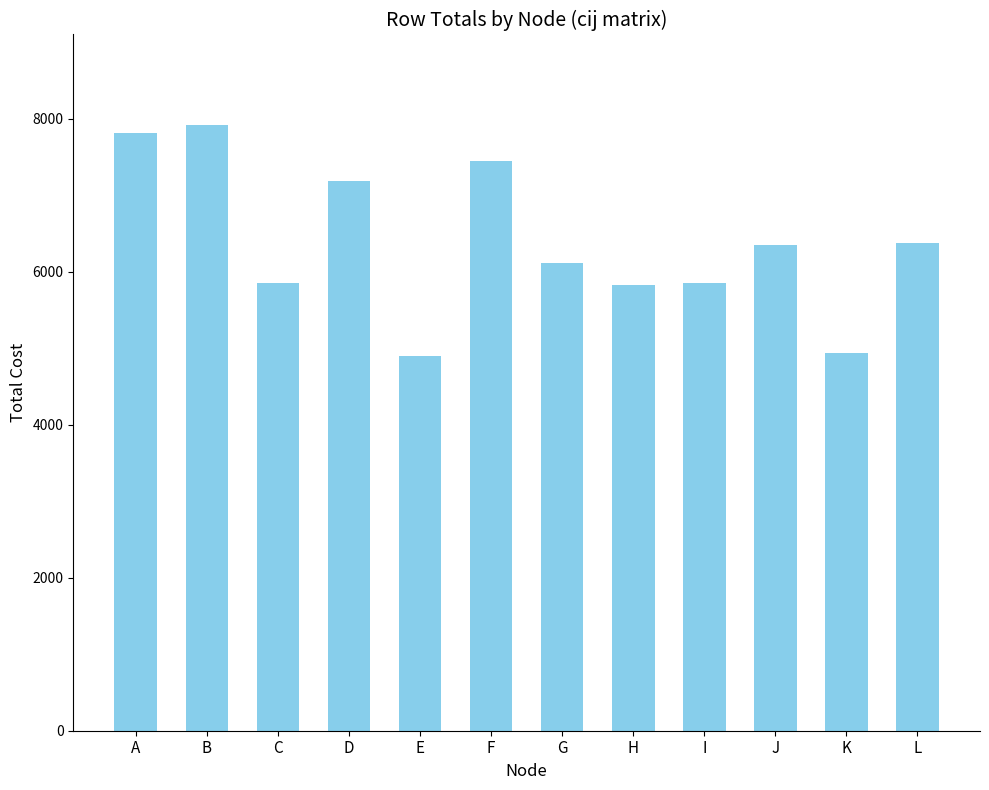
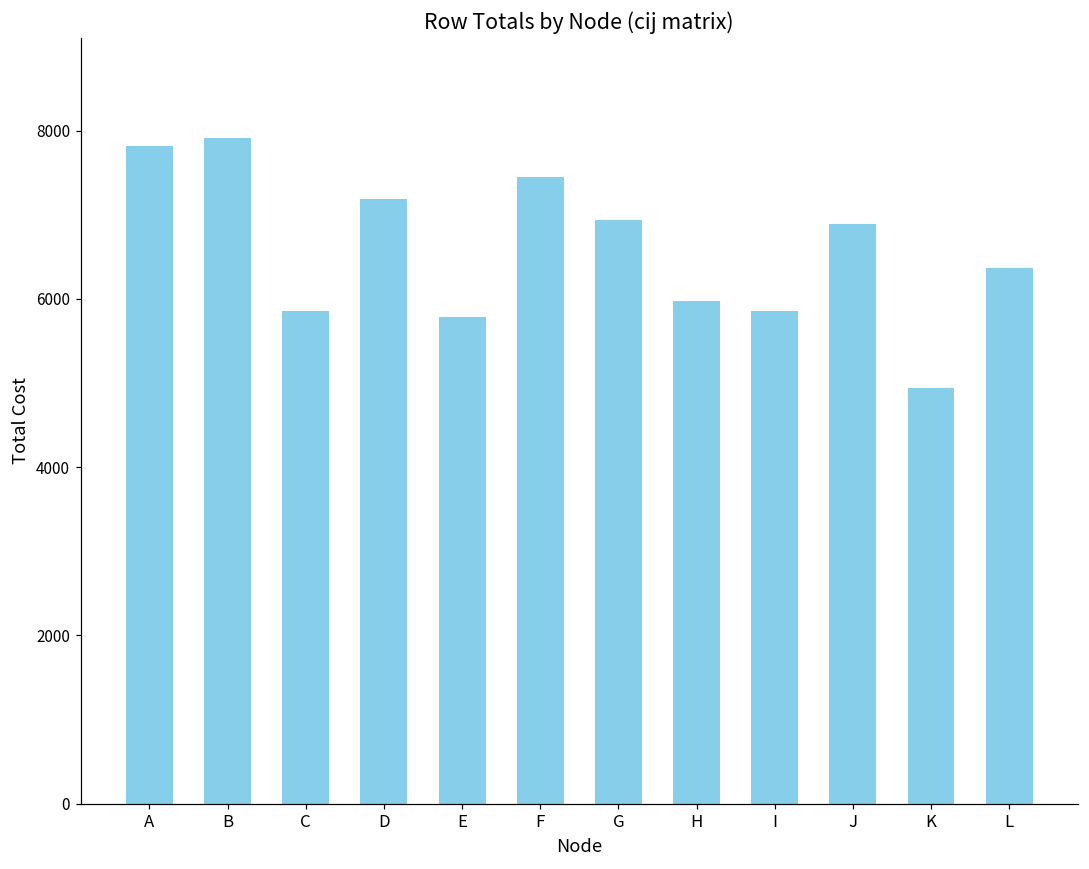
  {
    "A": 7800,
    "B": 7900,
    "C": 5900,
    "D": 7200,
-   "E": 4900,
+   "E": 5800,
    "F": 7500,
-   "G": 6100,
-   "H": 5800,
+   "G": 6900,
+   "H": 6000,
    "I": 5900,
-   "J": 6300,
+   "J": 6900,
    "K": 4900,
    "L": 6400
  }
